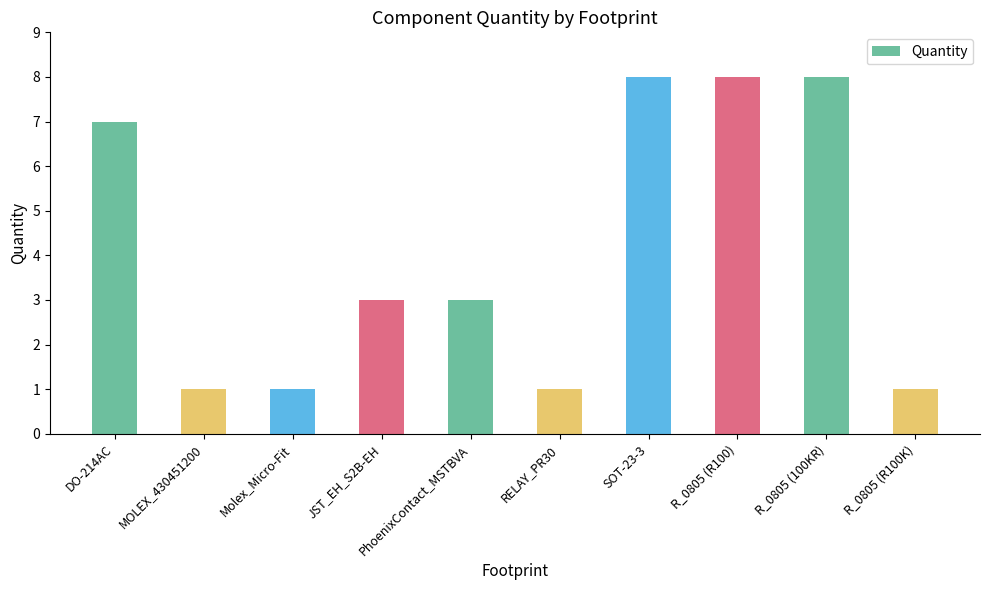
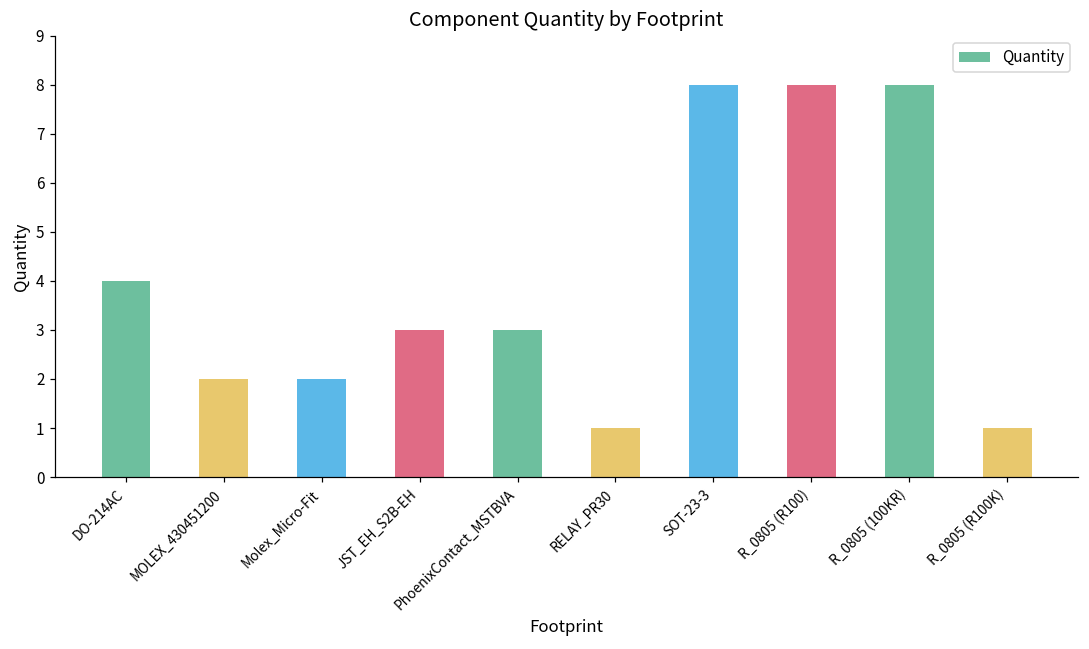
  {
-   "DO-214AC": 7,
-   "MOLEX_430451200": 1,
-   "Molex_Micro-Fit": 1,
+   "DO-214AC": 4,
+   "MOLEX_430451200": 2,
+   "Molex_Micro-Fit": 2,
    "JST_EH_S2B-EH": 3,
    "PhoenixContact_MSTBVA": 3,
    "RELAY_PR30": 1,
    "SOT-23-3": 8,
    "R_0805 (R100)": 8,
    "R_0805 (100KR)": 8,
    "R_0805 (R100K)": 1
  }
